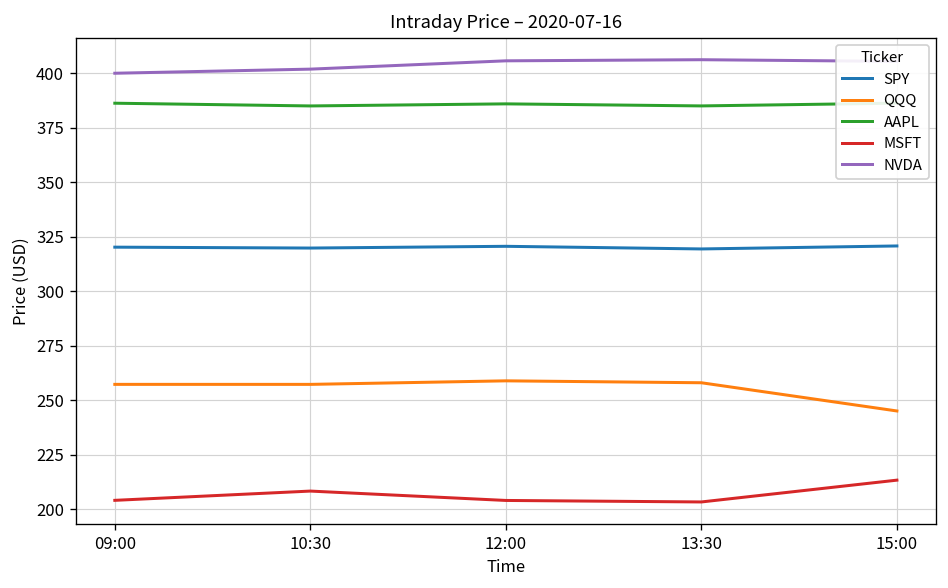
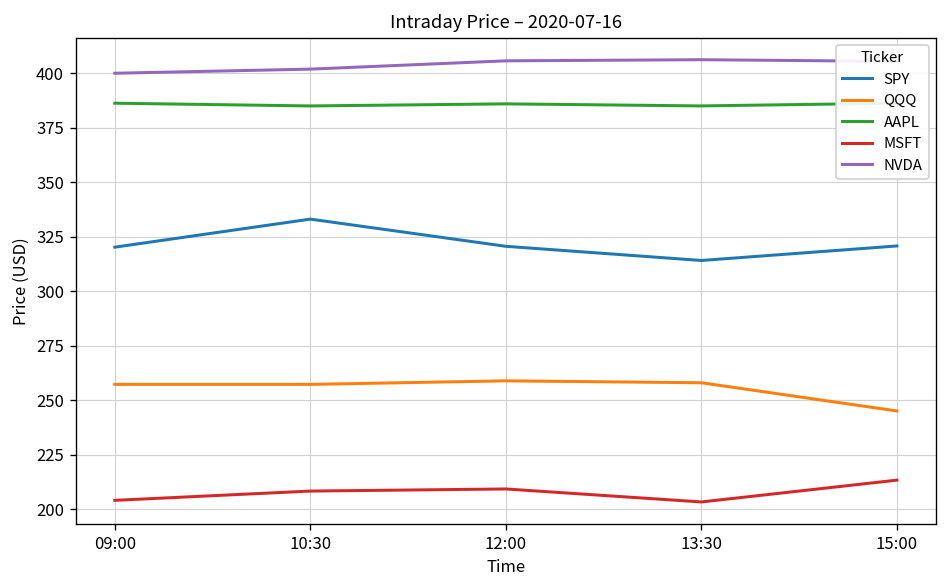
  {
    "SPY": {
      "09:00": 320,
-     "10:30": 320,
+     "10:30": 333,
      "12:00": 321,
-     "13:30": 319,
+     "13:30": 314,
      "15:00": 321
    },
    "QQQ": {
      "09:00": 257,
      "10:30": 257,
      "12:00": 259,
      "13:30": 258,
      "15:00": 245
    },
    "AAPL": {
      "09:00": 386,
      "10:30": 385,
      "12:00": 386,
      "13:30": 385
    },
    "MSFT": {
      "09:00": 204,
      "10:30": 208,
-     "12:00": 204,
+     "12:00": 209,
      "13:30": 203,
      "15:00": 213
    },
    "NVDA": {
      "09:00": 400,
      "10:30": 402,
      "12:00": 406,
      "13:30": 406
    }
  }
